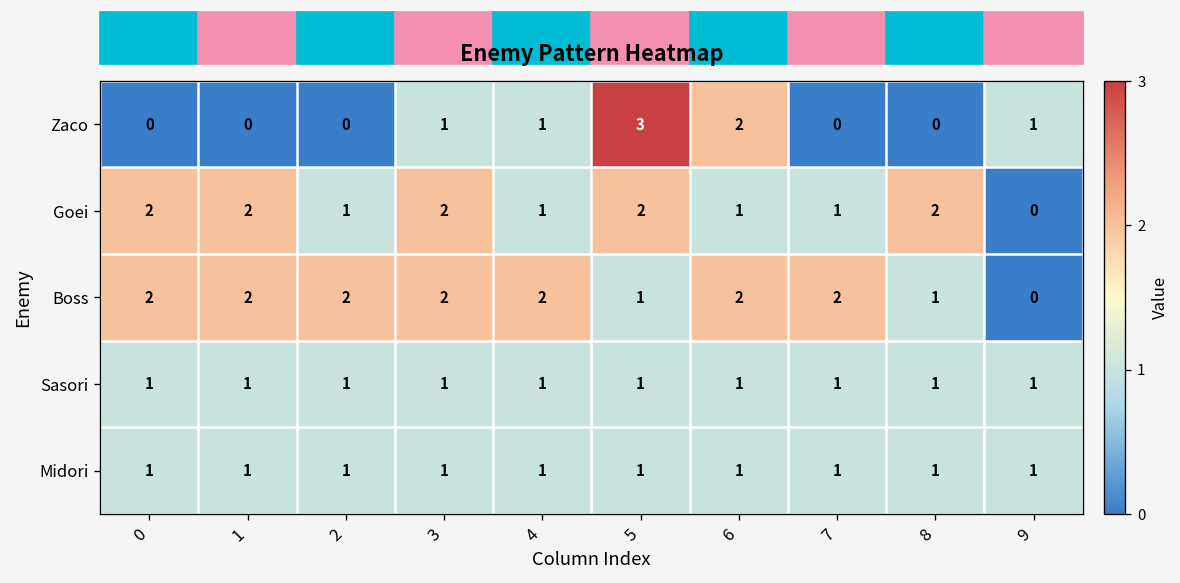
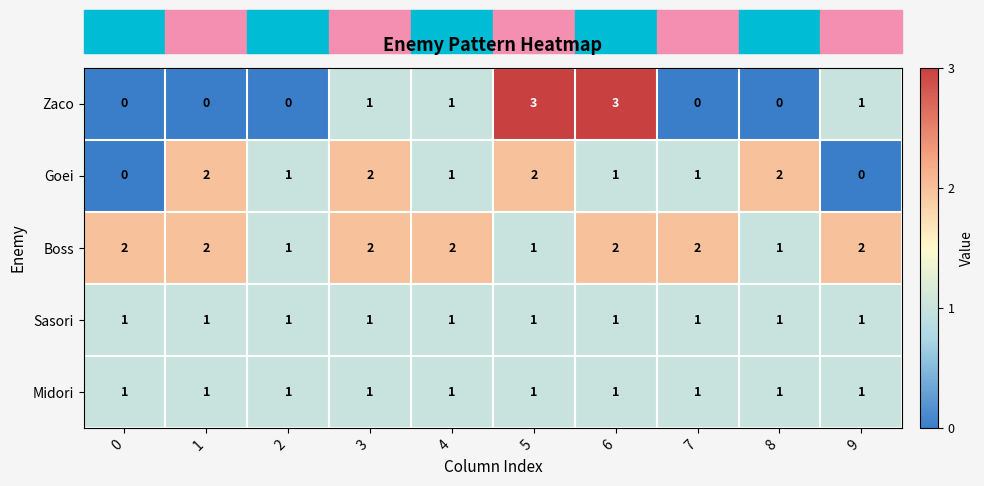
  {
    "Zaco": {
      "0": 0,
      "1": 0,
      "2": 0,
      "3": 1,
      "4": 1,
      "5": 3,
-     "6": 2,
+     "6": 3,
      "7": 0,
      "8": 0,
      "9": 1
    },
    "Goei": {
-     "0": 2,
+     "0": 0,
      "1": 2,
      "2": 1,
      "3": 2,
      "4": 1,
      "5": 2,
      "6": 1,
      "7": 1,
      "8": 2,
      "9": 0
    },
    "Boss": {
      "0": 2,
      "1": 2,
-     "2": 2,
+     "2": 1,
      "3": 2,
      "4": 2,
      "5": 1,
      "6": 2,
      "7": 2,
      "8": 1,
-     "9": 0
+     "9": 2
    },
    "Sasori": {
      "0": 1,
      "1": 1,
      "2": 1,
      "3": 1,
      "4": 1,
      "5": 1,
      "6": 1,
      "7": 1,
      "8": 1,
      "9": 1
    },
    "Midori": {
      "0": 1,
      "1": 1,
      "2": 1,
      "3": 1,
      "4": 1,
      "5": 1,
      "6": 1,
      "7": 1,
      "8": 1,
      "9": 1
    }
  }
